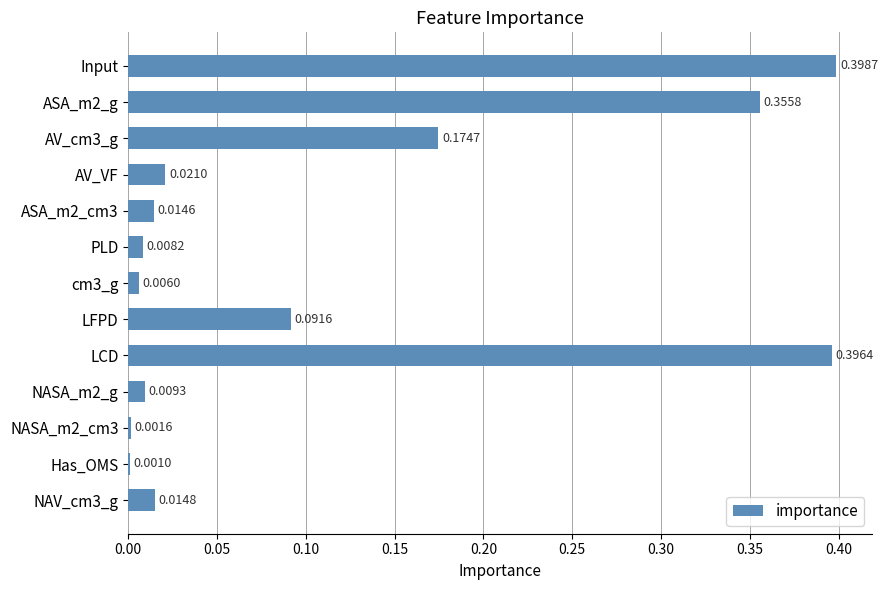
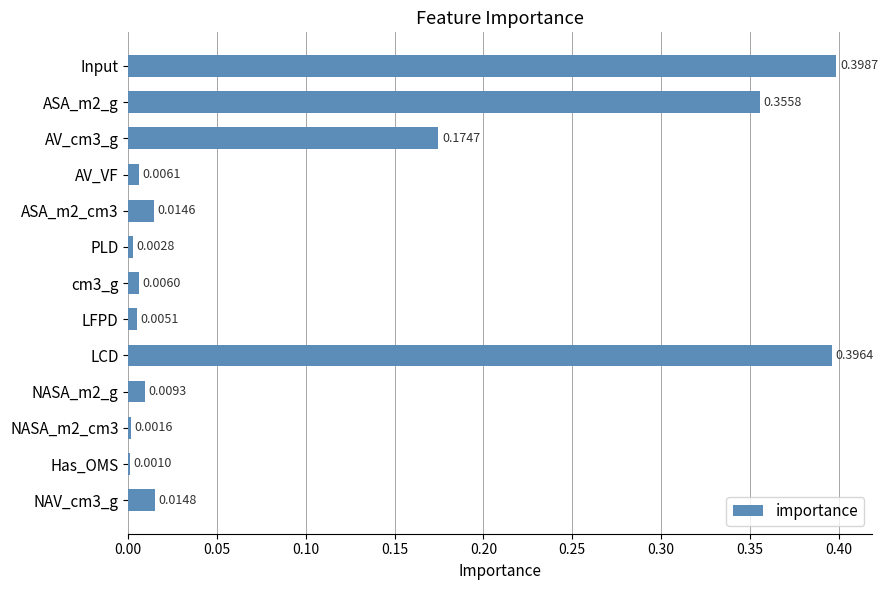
  {
    "Input": 0.3987,
    "ASA_m2_g": 0.3558,
    "AV_cm3_g": 0.1747,
-   "AV_VF": 0.0210,
+   "AV_VF": 0.0061,
    "ASA_m2_cm3": 0.0146,
-   "PLD": 0.0082,
+   "PLD": 0.0028,
    "cm3_g": 0.0060,
-   "LFPD": 0.0916,
+   "LFPD": 0.0051,
    "LCD": 0.3964,
    "NASA_m2_g": 0.0093,
    "NASA_m2_cm3": 0.0016,
    "Has_OMS": 0.0010,
    "NAV_cm3_g": 0.0148
  }
